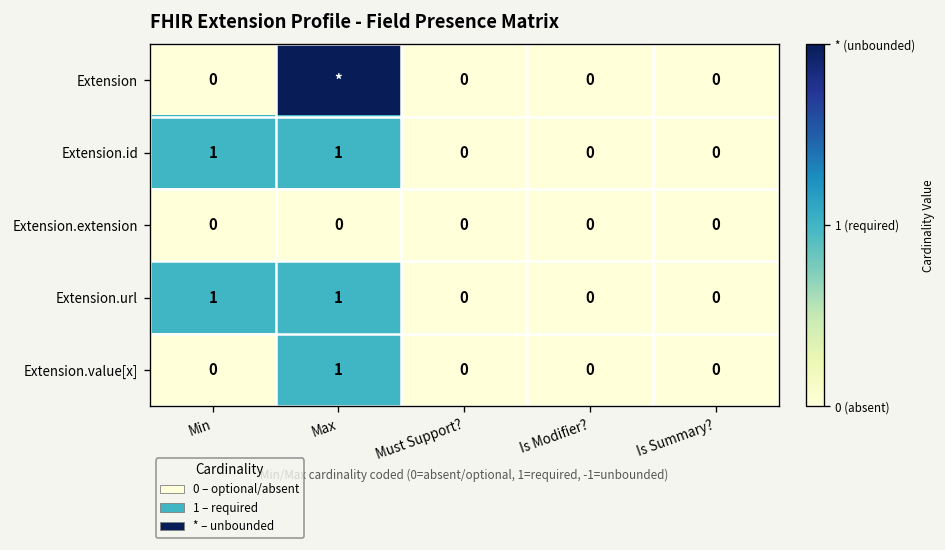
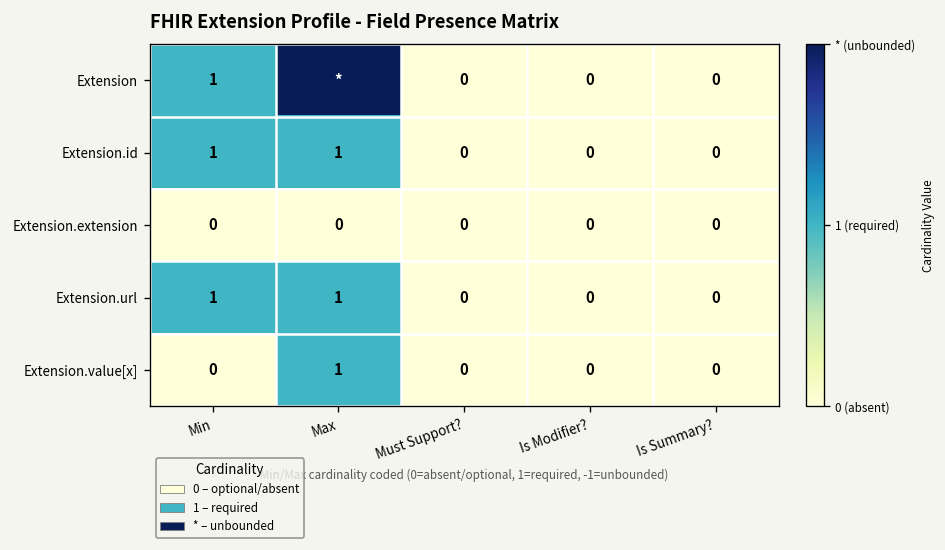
  {
    "Extension": {
-     "Min": 0,
+     "Min": 1,
      "Must Support?": 0,
      "Is Modifier?": 0,
      "Is Summary?": 0
    },
    "Extension.id": {
      "Min": 1,
      "Max": 1,
      "Must Support?": 0,
      "Is Modifier?": 0,
      "Is Summary?": 0
    },
    "Extension.extension": {
      "Min": 0,
      "Max": 0,
      "Must Support?": 0,
      "Is Modifier?": 0,
      "Is Summary?": 0
    },
    "Extension.url": {
      "Min": 1,
      "Max": 1,
      "Must Support?": 0,
      "Is Modifier?": 0,
      "Is Summary?": 0
    },
    "Extension.value[x]": {
      "Min": 0,
      "Max": 1,
      "Must Support?": 0,
      "Is Modifier?": 0,
      "Is Summary?": 0
    }
  }
